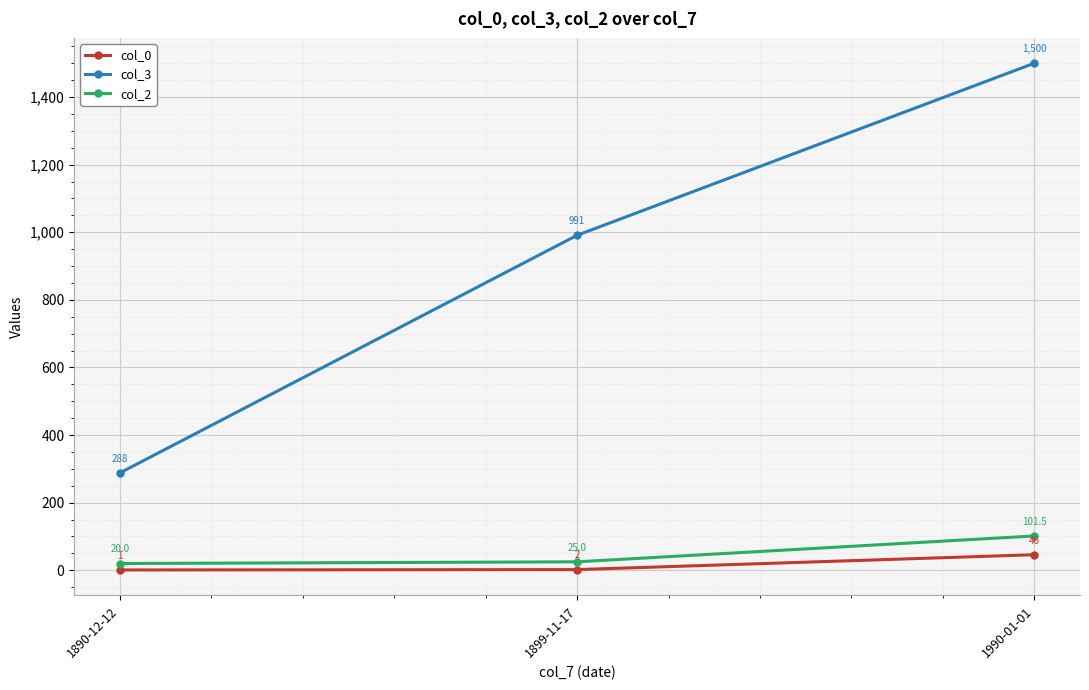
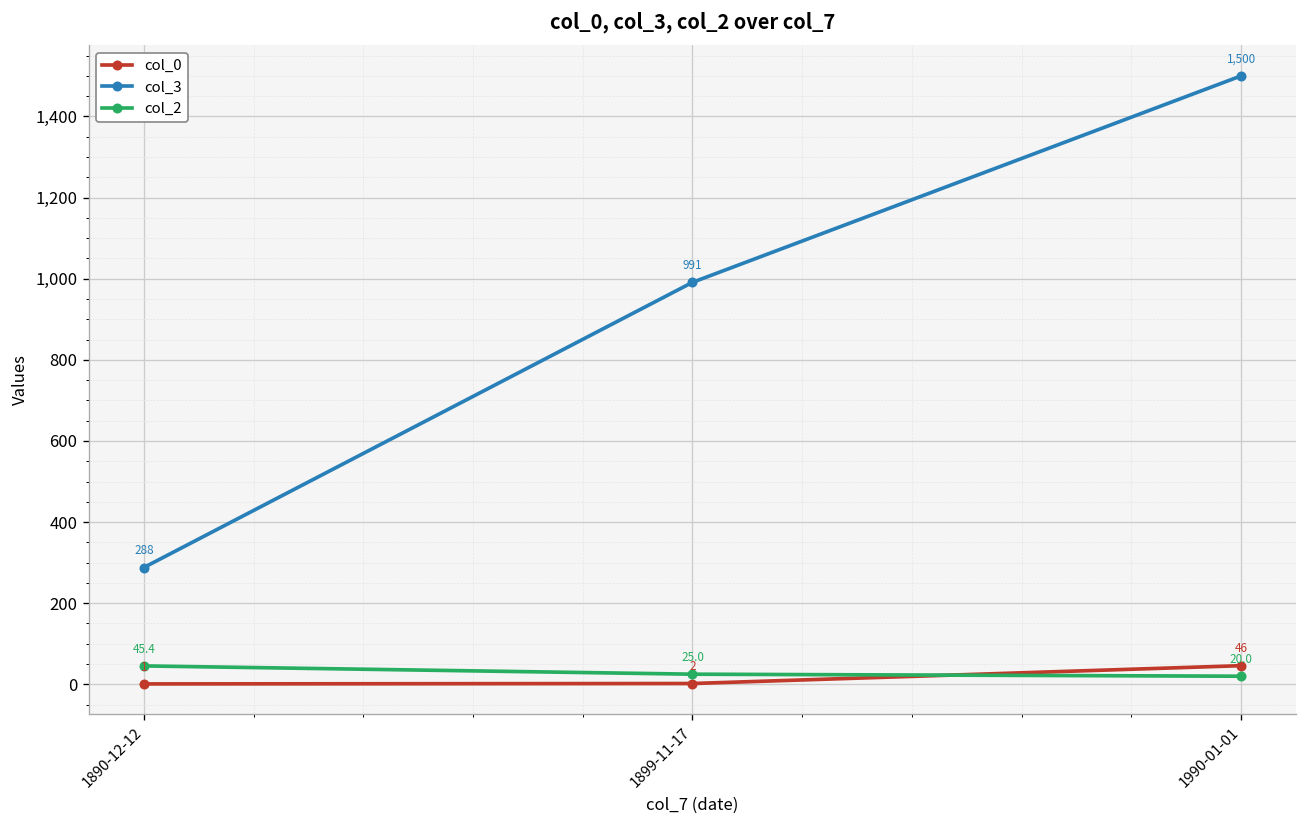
  {
    "col_0": {
      "1990-01-01": "46"
    },
    "col_3": {
      "1890-12-12": "288",
      "1899-11-17": "991",
      "1990-01-01": "1,500"
    },
    "col_2": {
-     "1890-12-12": "20.0",
+     "1890-12-12": "45.4",
      "1899-11-17": "25.0",
-     "1990-01-01": "101.5"
+     "1990-01-01": "20.0"
    }
  }
